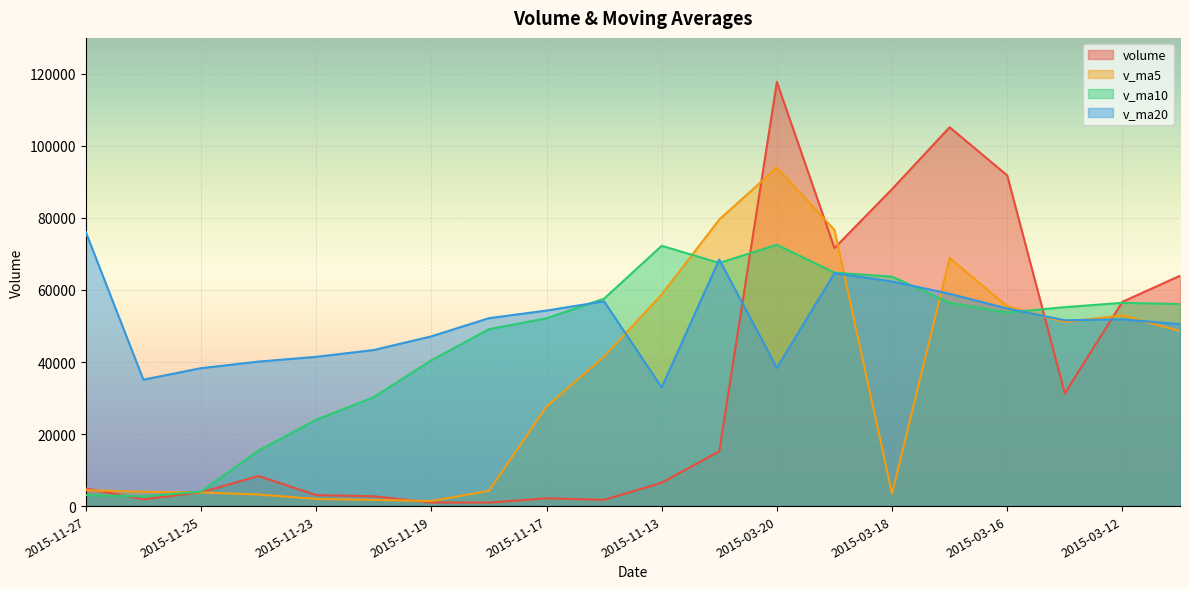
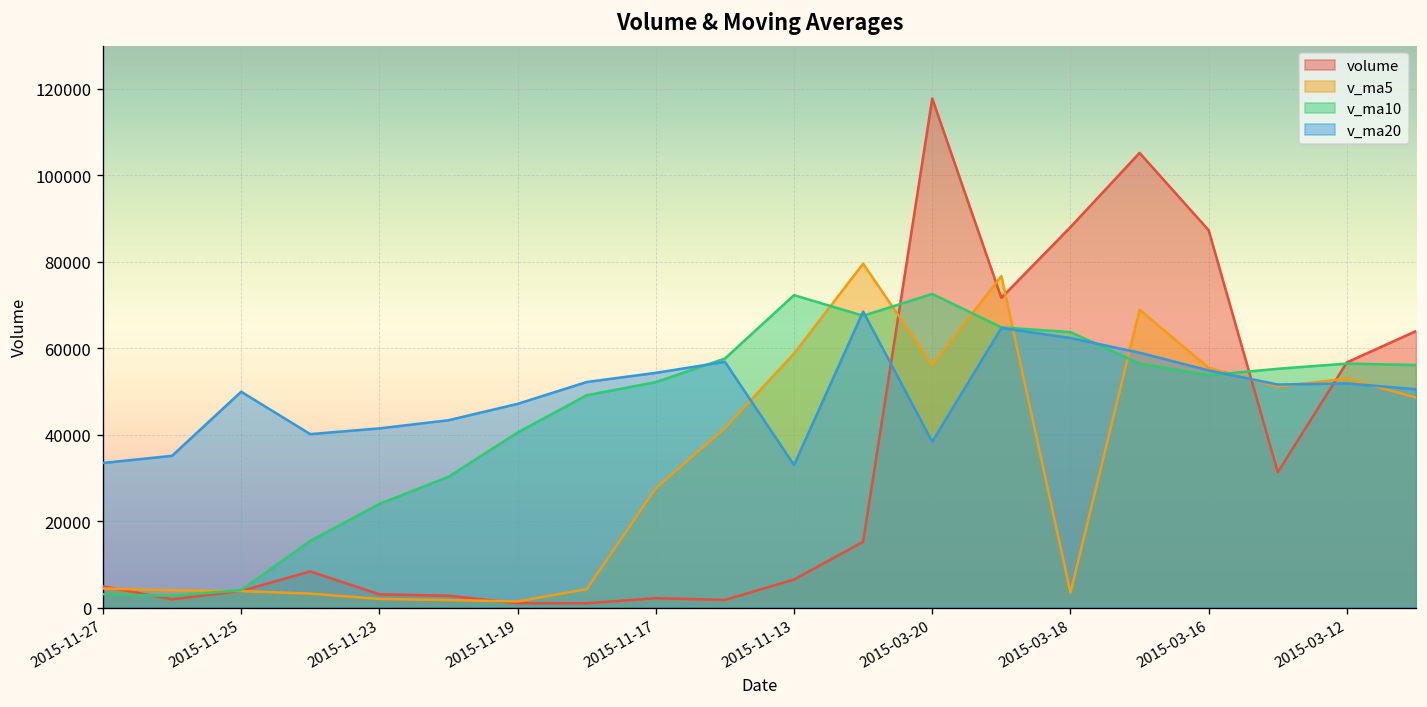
  {
    "volume": {
      "2015-11-23": 3000,
      "2015-11-17": 2000,
      "2015-11-13": 6000,
      "2015-03-20": 118000,
      "2015-03-18": 88000,
-     "2015-03-16": 92000
+     "2015-03-16": 87000
    },
    "v_ma5": {
      "2015-11-23": 2000,
      "2015-11-17": 28000,
      "2015-11-13": 59000,
-     "2015-03-20": 94000,
+     "2015-03-20": 56000,
      "2015-03-18": 3000,
      "2015-03-12": 53000
    },
    "v_ma10": {
      "2015-11-27": 3000,
      "2015-11-23": 24000,
      "2015-11-19": 40000,
      "2015-11-17": 52000,
      "2015-11-13": 72000,
      "2015-03-20": 73000,
      "2015-03-18": 64000,
      "2015-03-16": 54000
    },
    "v_ma20": {
-     "2015-11-27": 76000,
-     "2015-11-25": 38000,
+     "2015-11-27": 33000,
+     "2015-11-25": 50000,
      "2015-11-23": 41000,
      "2015-11-19": 47000,
      "2015-11-17": 54000,
      "2015-11-13": 33000,
      "2015-03-20": 38000,
      "2015-03-18": 62000,
      "2015-03-12": 52000
    }
  }
